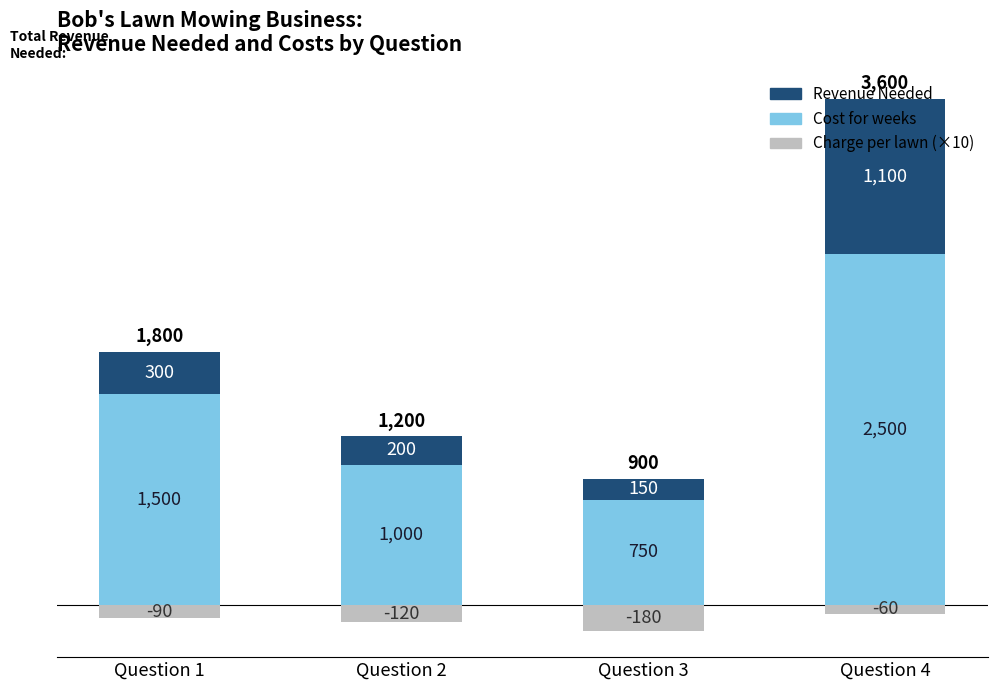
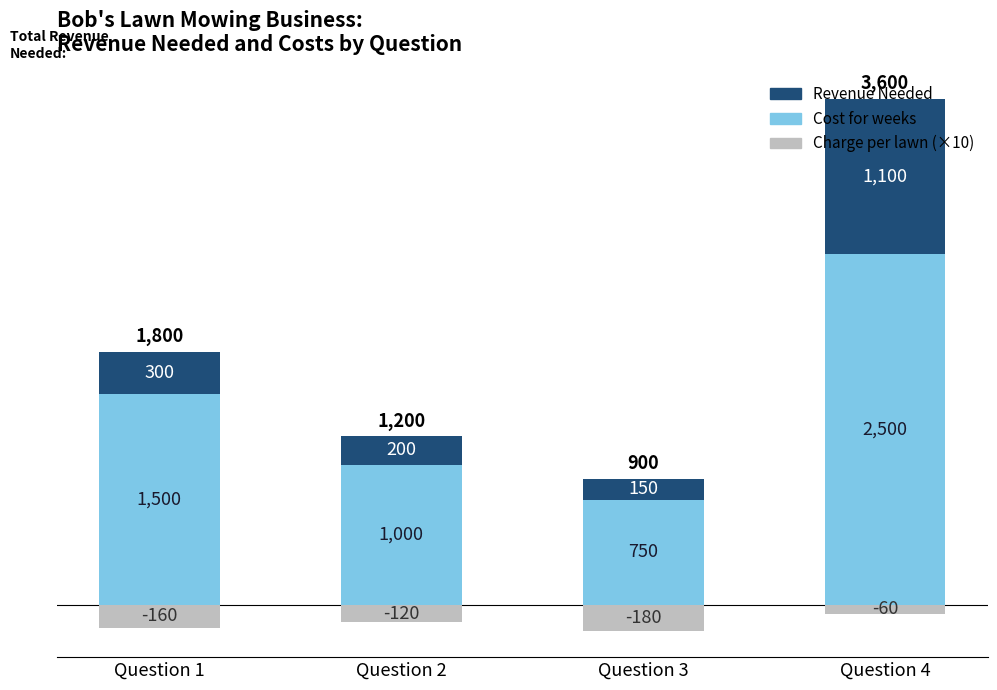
  {
    "Cost for weeks": {
      "Question 1": "1,500",
      "Question 2": "1,000",
      "Question 3": "750",
      "Question 4": "2,500"
    },
    "Revenue Needed": {
      "Question 1": "300",
      "Question 2": "200",
      "Question 3": "150",
      "Question 4": "1,100"
    },
    "Charge per lawn (×10)": {
-     "Question 1": "-90",
+     "Question 1": "-160",
      "Question 2": "-120",
      "Question 3": "-180",
      "Question 4": "-60"
    }
  }
